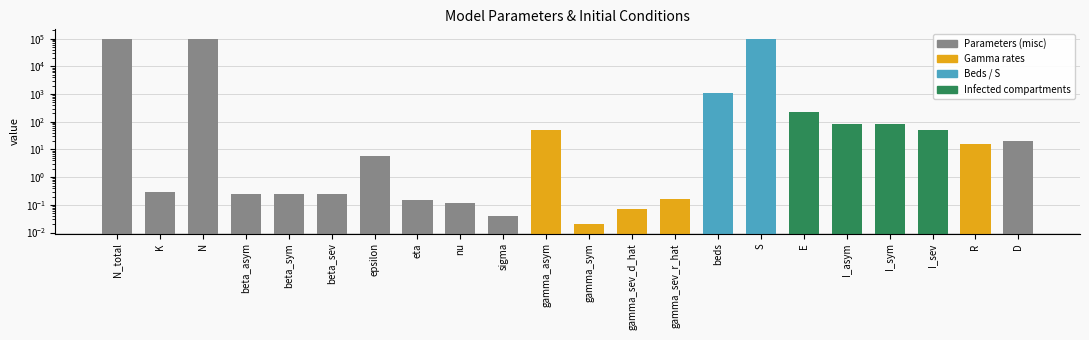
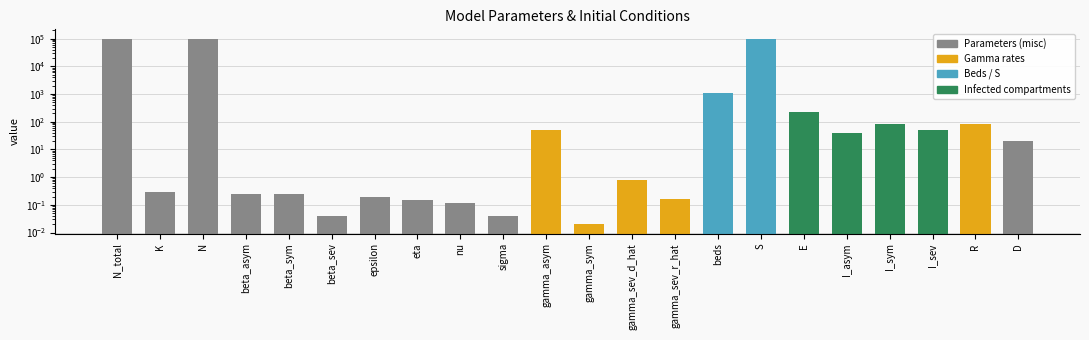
  {
    "N_total": 100000,
    "K": 0.3,
    "N": 100000,
    "beta_asym": 0.3,
    "beta_sym": 0.3,
-   "beta_sev": 0.3,
-   "epsilon": 6,
+   "beta_sev": 0.04,
+   "epsilon": 0.2,
    "eta": 0.2,
    "nu": 0.12,
    "sigma": 0.04,
    "gamma_asym": 50,
    "gamma_sym": 0.02,
-   "gamma_sev_d_hat": 0.07,
+   "gamma_sev_d_hat": 0.8,
    "gamma_sev_r_hat": 0.2,
    "beds": 1100,
    "S": 100000,
    "E": 200,
-   "I_asym": 80,
+   "I_asym": 40,
    "I_sym": 80,
    "I_sev": 50,
-   "R": 20,
+   "R": 80,
    "D": 20
  }
